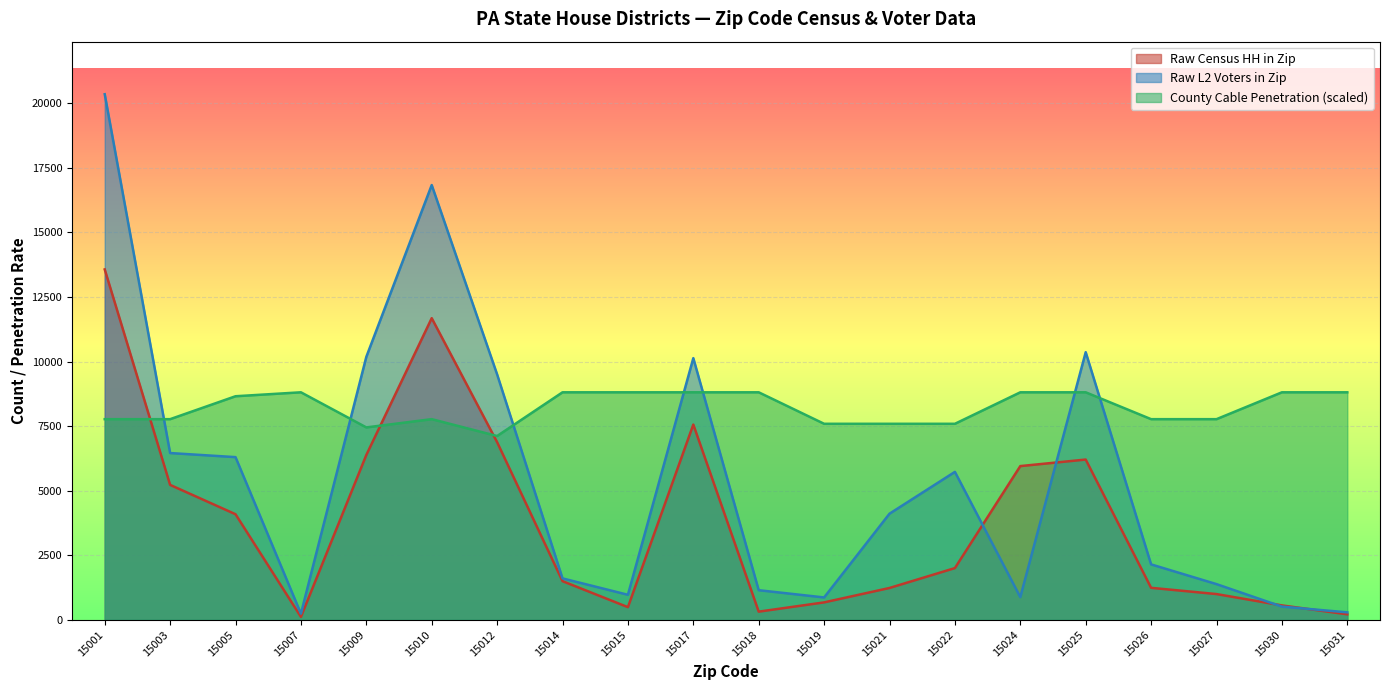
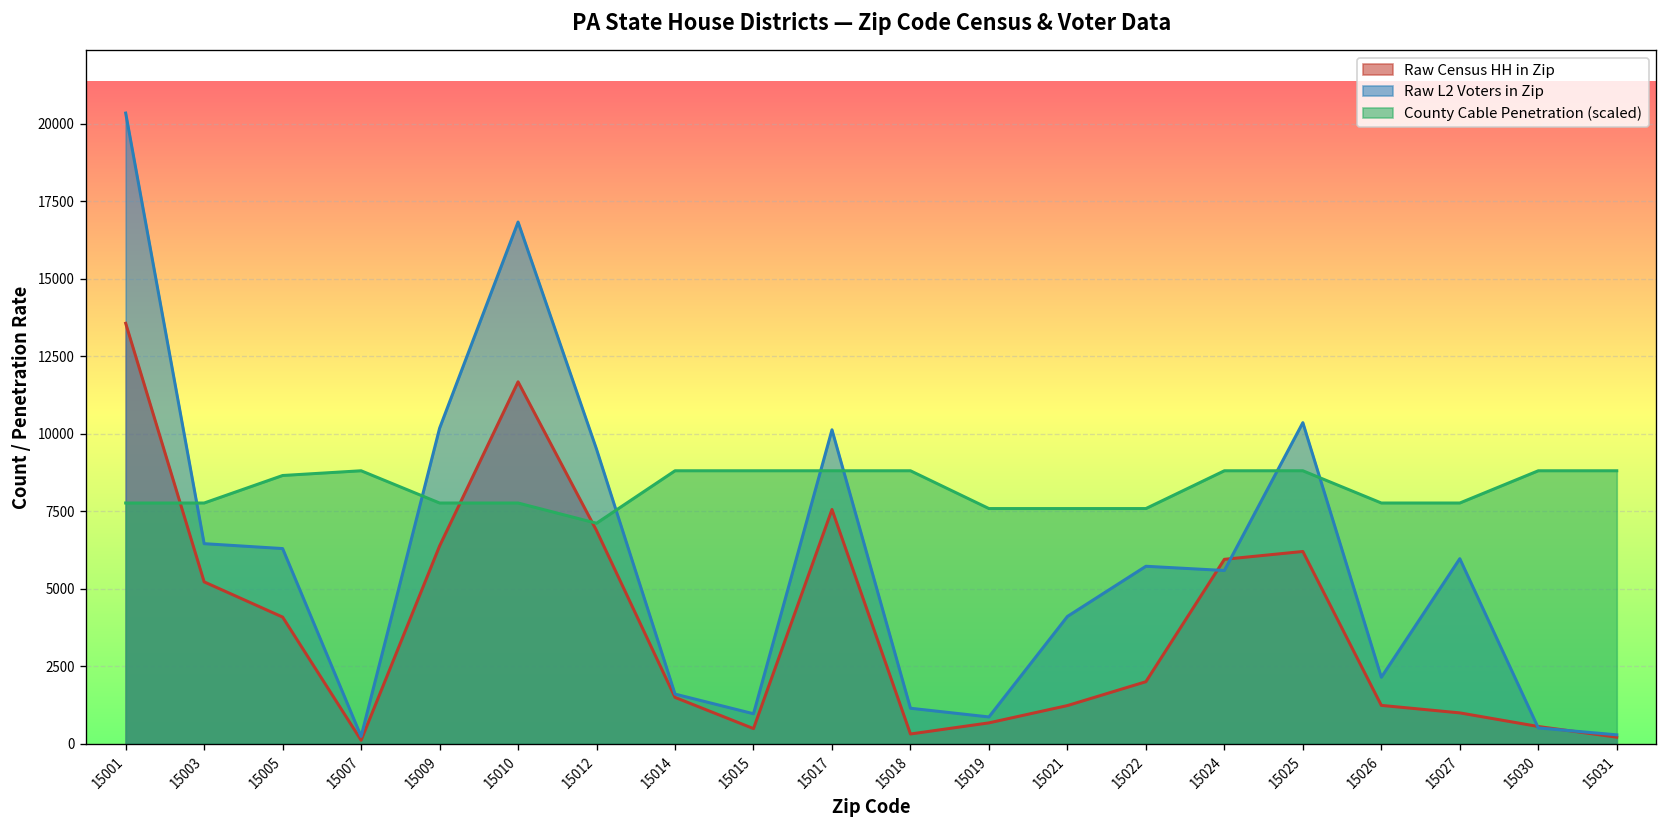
  {
    "Raw Census HH in Zip": {
      "15001": 13600,
      "15003": 5200,
      "15005": 4100,
      "15007": 100,
      "15009": 6400,
      "15010": 11700,
      "15012": 6900,
      "15014": 1500,
      "15015": 500,
      "15017": 7600,
      "15018": 300,
      "15019": 700,
      "15021": 1200,
      "15022": 2000,
      "15024": 6000,
      "15025": 6200,
      "15026": 1200,
      "15027": 1000
    },
    "Raw L2 Voters in Zip": {
      "15001": 20400,
      "15003": 6500,
      "15005": 6300,
      "15007": 200,
      "15009": 10200,
      "15010": 16800,
      "15012": 9500,
      "15014": 1600,
      "15015": 1000,
      "15017": 10100,
      "15018": 1100,
      "15019": 900,
      "15021": 4100,
      "15022": 5700,
-     "15024": 900,
+     "15024": 5600,
      "15025": 10400,
      "15026": 2100,
-     "15027": 1400
+     "15027": 6000
    },
    "County Cable Penetration (scaled)": {
      "15001": 7800,
      "15003": 7800,
      "15005": 8700,
      "15007": 8800,
-     "15009": 7400,
+     "15009": 7800,
      "15010": 7800,
      "15012": 7100,
      "15014": 8800,
      "15015": 8800,
      "15017": 8800,
      "15018": 8800,
      "15019": 7600,
      "15021": 7600,
      "15022": 7600,
      "15024": 8800,
      "15025": 8800,
      "15026": 7800,
      "15027": 7800,
      "15030": 8800,
      "15031": 8800
    }
  }
